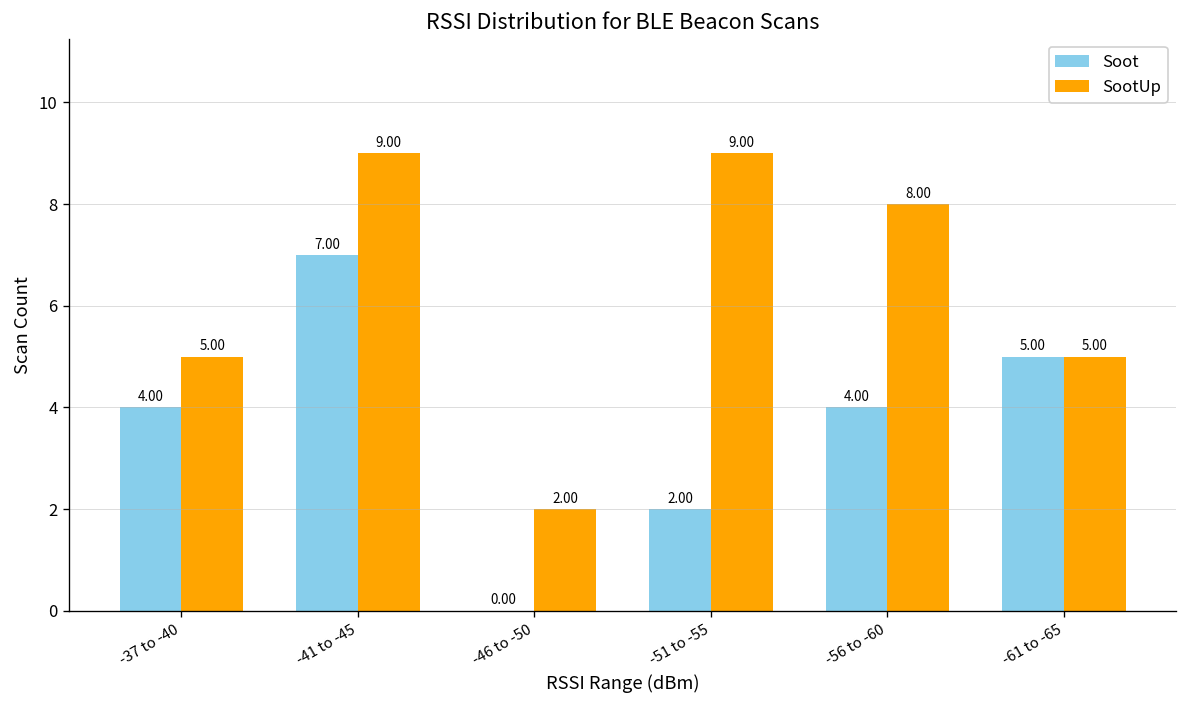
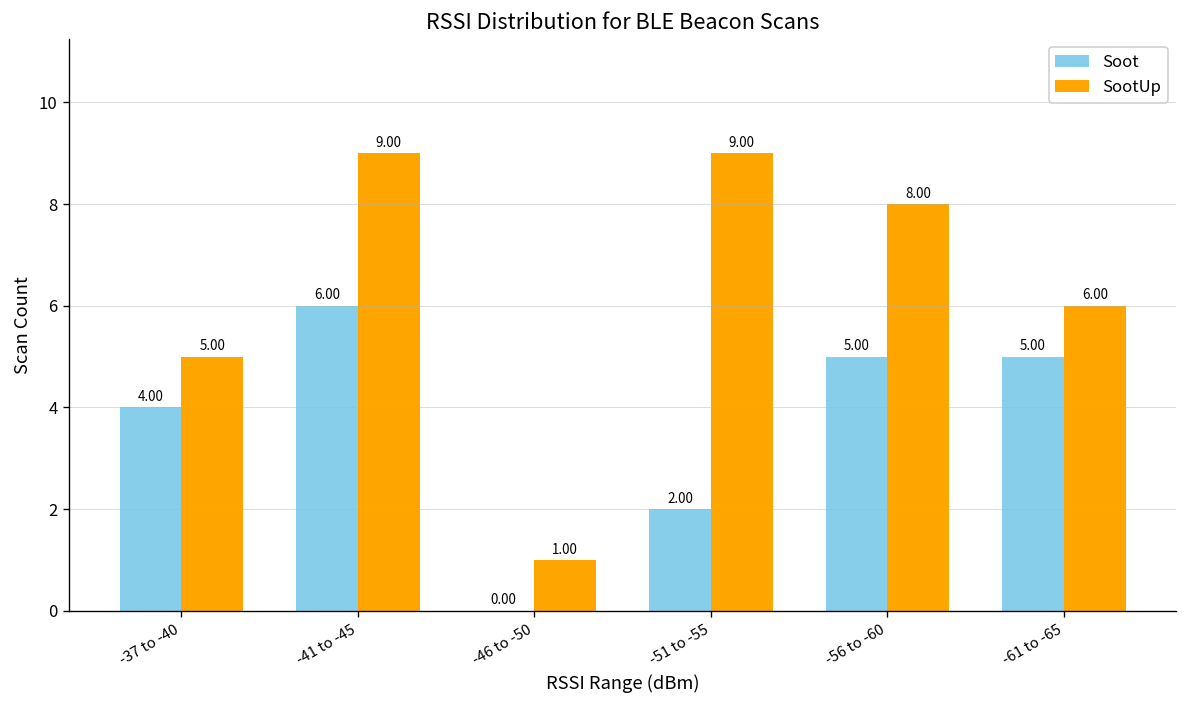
  {
    "Soot": {
      "-37 to -40": 4.00,
-     "-41 to -45": 7.00,
+     "-41 to -45": 6.00,
      "-46 to -50": 0.00,
      "-51 to -55": 2.00,
-     "-56 to -60": 4.00,
+     "-56 to -60": 5.00,
      "-61 to -65": 5.00
    },
    "SootUp": {
      "-37 to -40": 5.00,
      "-41 to -45": 9.00,
-     "-46 to -50": 2.00,
+     "-46 to -50": 1.00,
      "-51 to -55": 9.00,
      "-56 to -60": 8.00,
-     "-61 to -65": 5.00
+     "-61 to -65": 6.00
    }
  }
